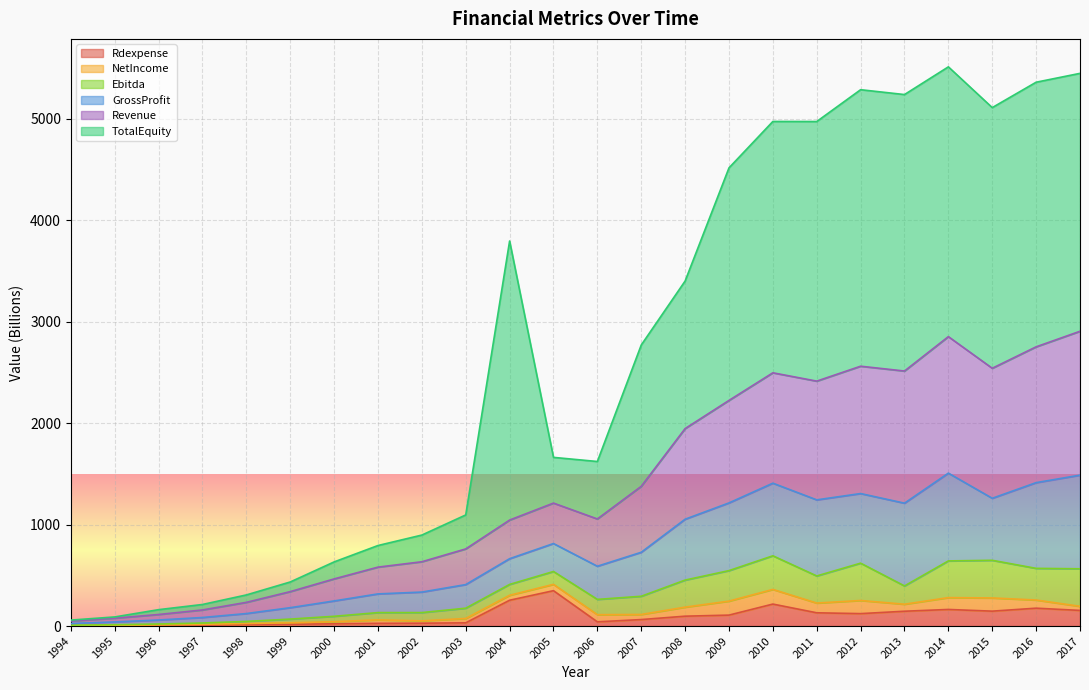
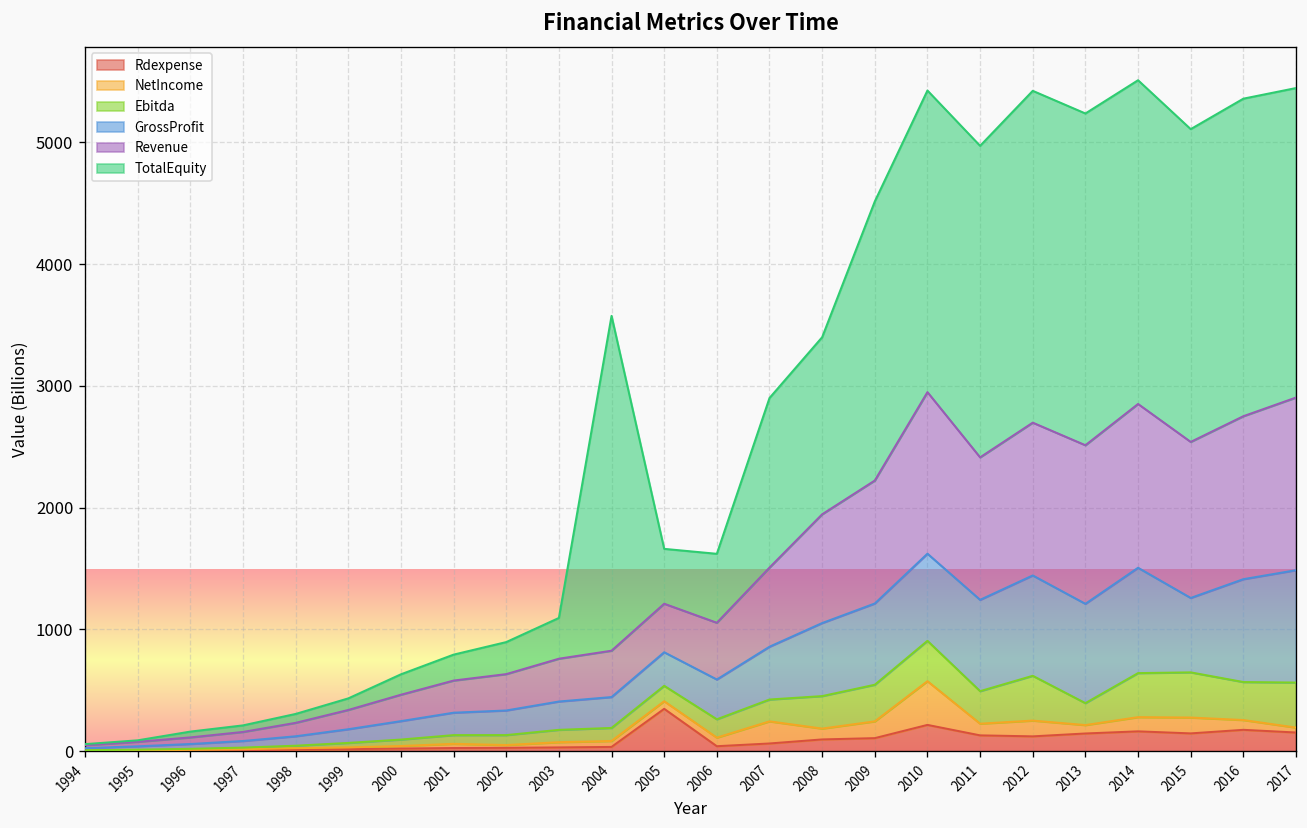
  {
    "Rdexpense": {
      "2001": 30,
      "2003": 30,
-     "2004": 250,
+     "2004": 40,
      "2005": 350,
      "2006": 40,
      "2007": 60,
      "2008": 100,
      "2009": 110,
      "2010": 220,
      "2011": 130,
      "2012": 120,
      "2013": 150,
      "2014": 160,
      "2015": 150,
      "2016": 180,
      "2017": 150
    },
    "NetIncome": {
      "2001": 30,
      "2003": 40,
      "2004": 50,
      "2005": 60,
      "2006": 70,
-     "2007": 50,
+     "2007": 180,
      "2008": 90,
      "2009": 140,
-     "2010": 140,
+     "2010": 360,
      "2011": 100,
      "2012": 130,
      "2013": 70,
      "2014": 120,
      "2015": 130,
      "2016": 80,
      "2017": 40
    },
    "Ebitda": {
      "1999": 40,
      "2000": 50,
      "2001": 70,
      "2002": 80,
      "2003": 100,
      "2004": 110,
      "2005": 130,
      "2006": 150,
      "2007": 180,
      "2008": 270,
      "2009": 300,
      "2010": 330,
      "2011": 270,
      "2012": 370,
      "2013": 180,
      "2014": 360,
      "2015": 370,
      "2016": 310,
      "2017": 370
    },
    "GrossProfit": {
      "1995": 30,
      "1996": 40,
      "1997": 50,
      "1998": 80,
      "1999": 110,
      "2000": 150,
      "2001": 180,
      "2002": 200,
      "2003": 230,
      "2004": 250,
      "2005": 280,
      "2006": 330,
      "2007": 430,
      "2008": 600,
      "2009": 670,
      "2010": 720,
      "2011": 750,
-     "2012": 690,
+     "2012": 820,
      "2013": 820,
      "2014": 860,
      "2015": 610,
      "2016": 840,
      "2017": 920
    },
    "Revenue": {
      "1996": 50,
      "1997": 70,
      "1998": 110,
      "1999": 160,
      "2000": 220,
      "2001": 260,
      "2002": 300,
      "2003": 350,
      "2004": 380,
      "2005": 400,
      "2006": 470,
      "2007": 650,
      "2008": 890,
      "2009": 1010,
-     "2010": 1090,
+     "2010": 1330,
      "2011": 1170,
      "2012": 1250,
      "2013": 1300,
      "2014": 1340,
      "2015": 1280,
      "2016": 1340,
      "2017": 1420
    },
    "TotalEquity": {
      "1996": 50,
      "1997": 50,
      "1998": 70,
      "1999": 100,
      "2000": 170,
      "2001": 210,
      "2002": 260,
      "2003": 330,
      "2004": 2750,
      "2005": 450,
      "2006": 570,
      "2007": 1390,
      "2008": 1450,
      "2009": 2290,
      "2010": 2480,
      "2011": 2560,
      "2012": 2720,
      "2013": 2720,
      "2014": 2660,
      "2015": 2570,
      "2016": 2610,
      "2017": 2540
    }
  }
